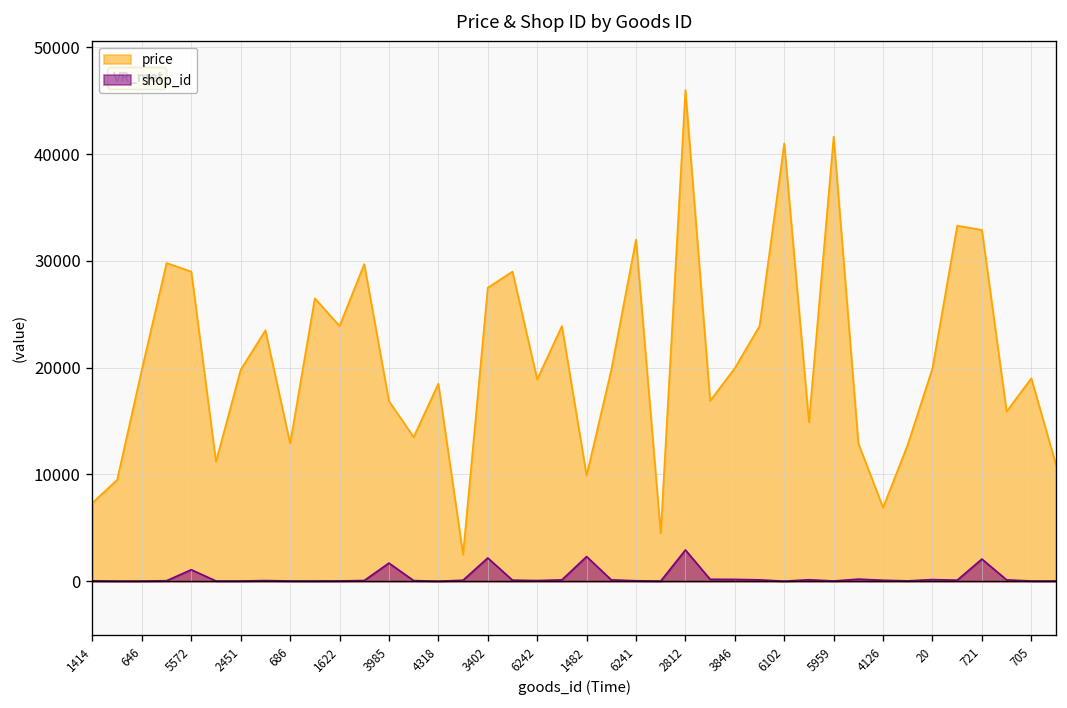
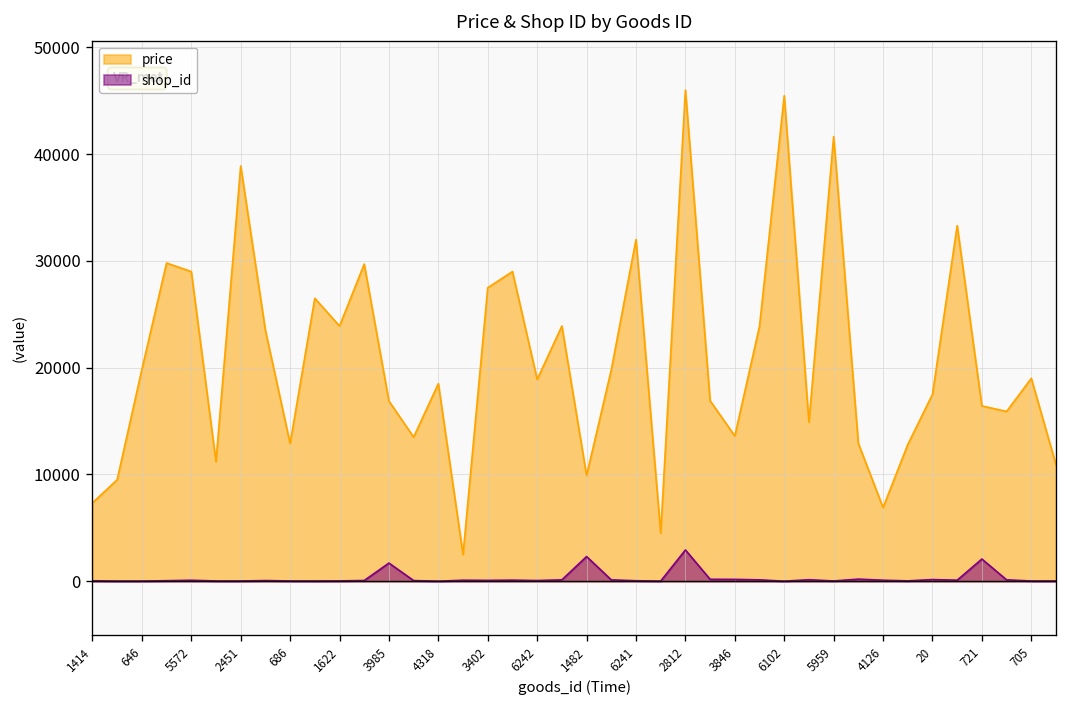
  {
    "price": {
      "1414": 7000,
      "646": 20000,
      "5572": 29000,
-     "2451": 20000,
+     "2451": 39000,
      "686": 13000,
      "1622": 24000,
      "3985": 17000,
      "4318": 19000,
      "3402": 27000,
      "6242": 19000,
      "1482": 10000,
      "6241": 32000,
      "2812": 46000,
-     "3846": 20000,
-     "6102": 41000,
+     "3846": 14000,
+     "6102": 45000,
      "5959": 42000,
      "4126": 7000,
-     "20": 20000,
-     "721": 33000,
+     "20": 18000,
+     "721": 16000,
      "705": 19000
    },
    "shop_id": {
      "1414": 0,
      "646": 0,
-     "5572": 1000,
+     "5572": 0,
      "2451": 0,
      "686": 0,
      "1622": 0,
      "3985": 2000,
      "4318": 0,
-     "3402": 2000,
+     "3402": 0,
      "6242": 0,
      "1482": 2000,
      "6241": 0,
      "2812": 3000,
      "3846": 0,
      "6102": 0,
      "5959": 0,
      "4126": 0,
      "20": 0,
      "721": 2000,
      "705": 0
    }
  }
